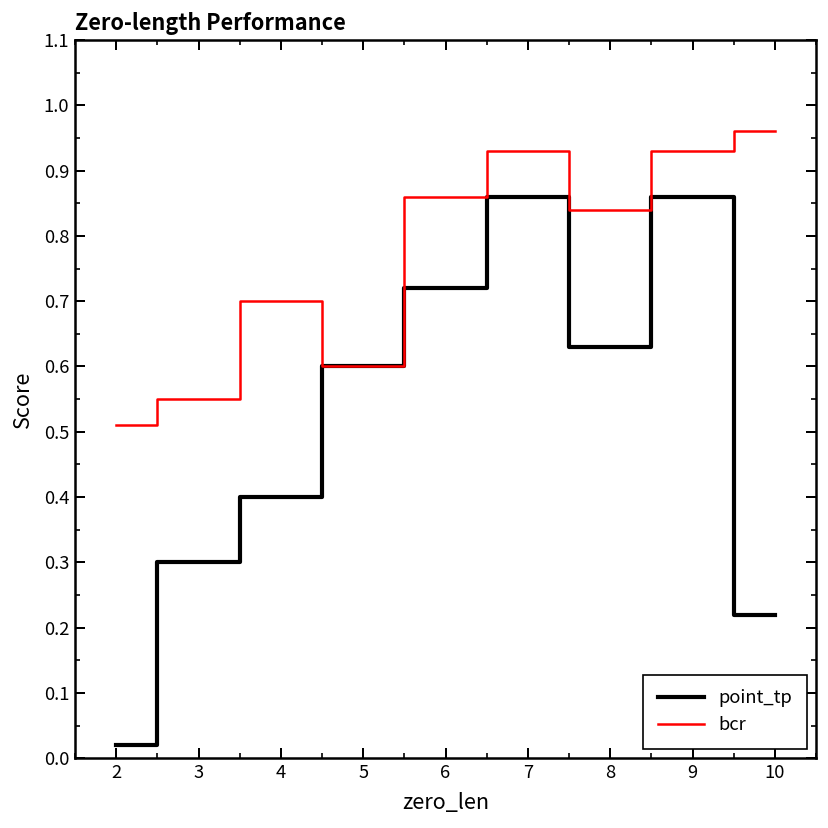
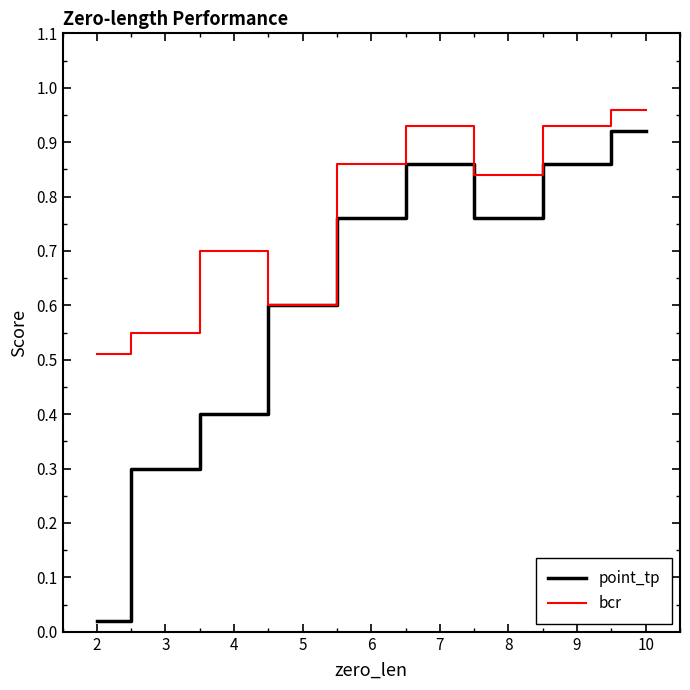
  {
    "point_tp": {
      "2": 0.02,
      "3": 0.30,
      "4": 0.40,
-     "6": 0.72,
+     "6": 0.76,
      "7": 0.86,
-     "8": 0.63,
+     "8": 0.76,
      "9": 0.86,
-     "10": 0.22
+     "10": 0.92
    },
    "bcr": {
      "2": 0.51,
      "3": 0.55,
      "4": 0.70,
      "6": 0.86,
      "7": 0.93,
      "8": 0.84,
      "9": 0.93,
      "10": 0.96
    }
  }
